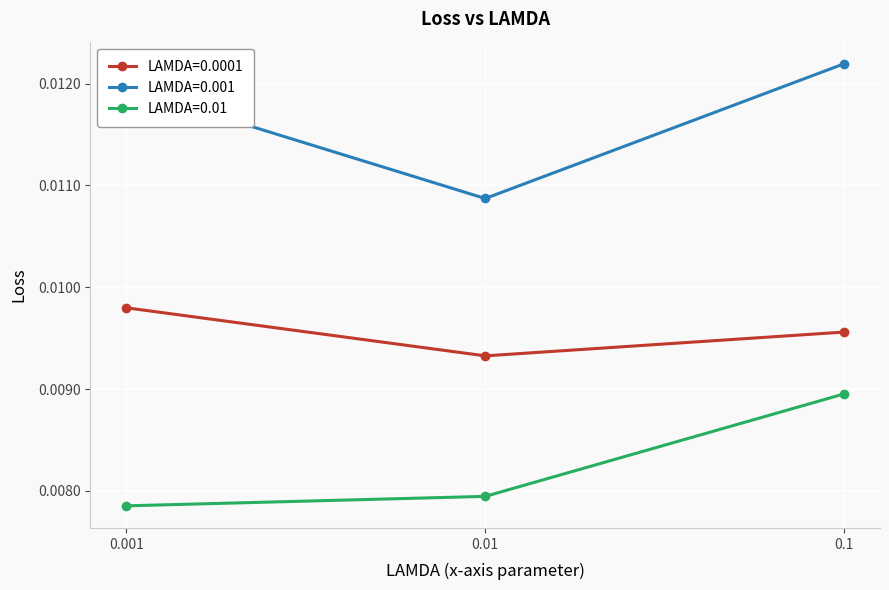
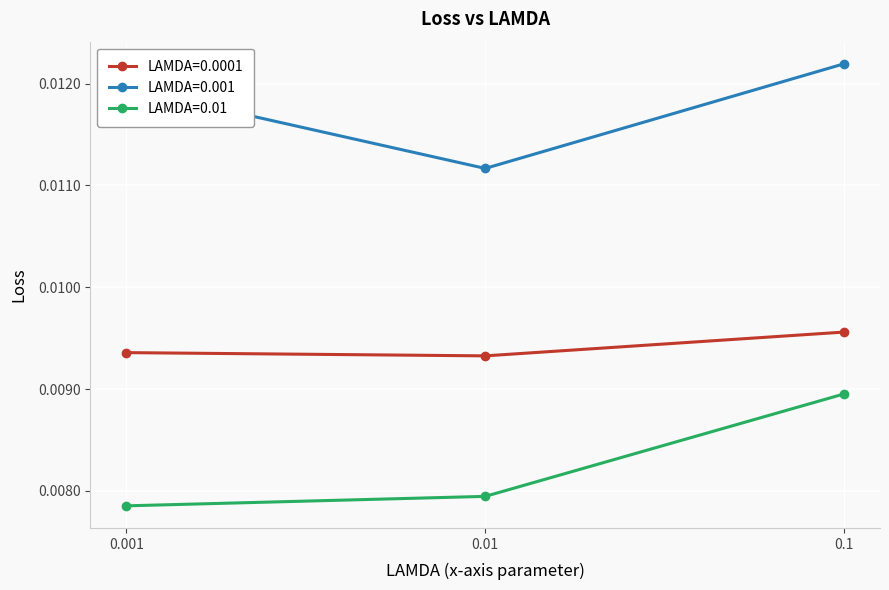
  {
    "LAMDA=0.0001": {
-     "0.001": 0.00980,
+     "0.001": 0.00936,
      "0.01": 0.00933,
      "0.1": 0.00956
    },
    "LAMDA=0.001": {
-     "0.01": 0.01087,
+     "0.01": 0.01117,
      "0.1": 0.01220
    },
    "LAMDA=0.01": {
      "0.001": 0.00785,
      "0.01": 0.00795,
      "0.1": 0.00895
    }
  }
